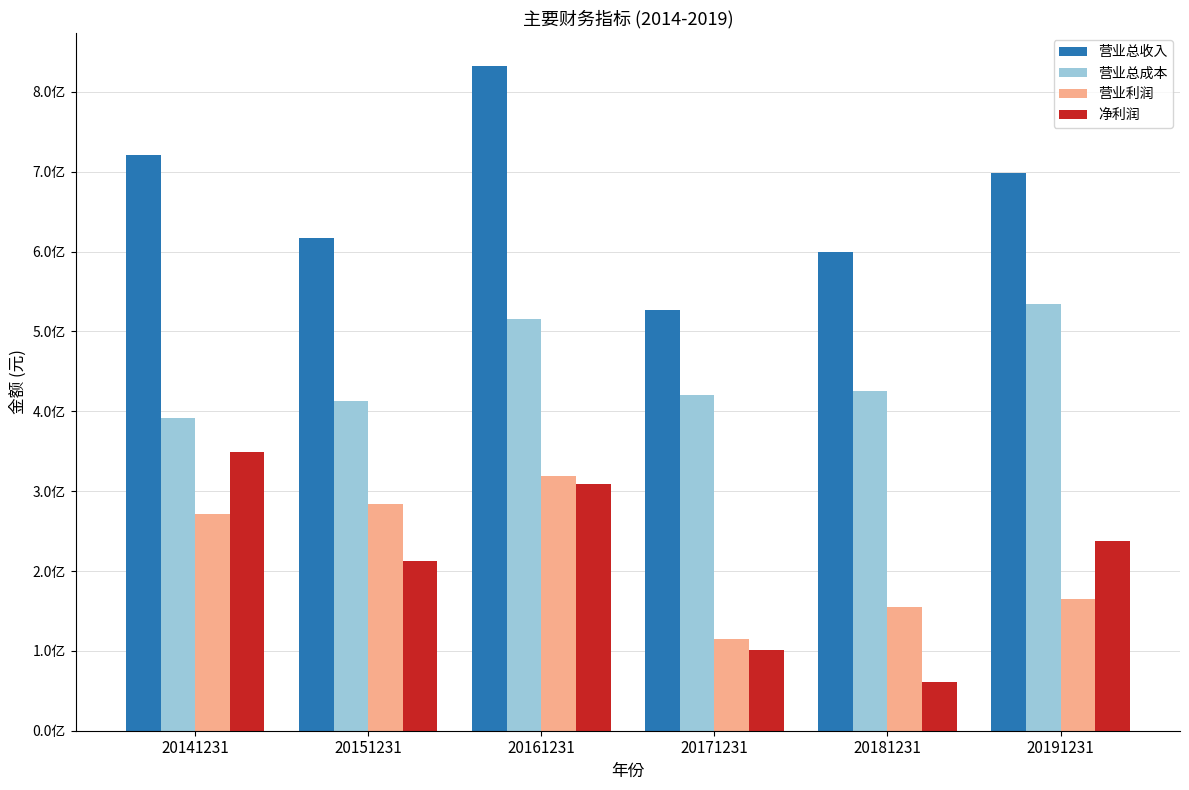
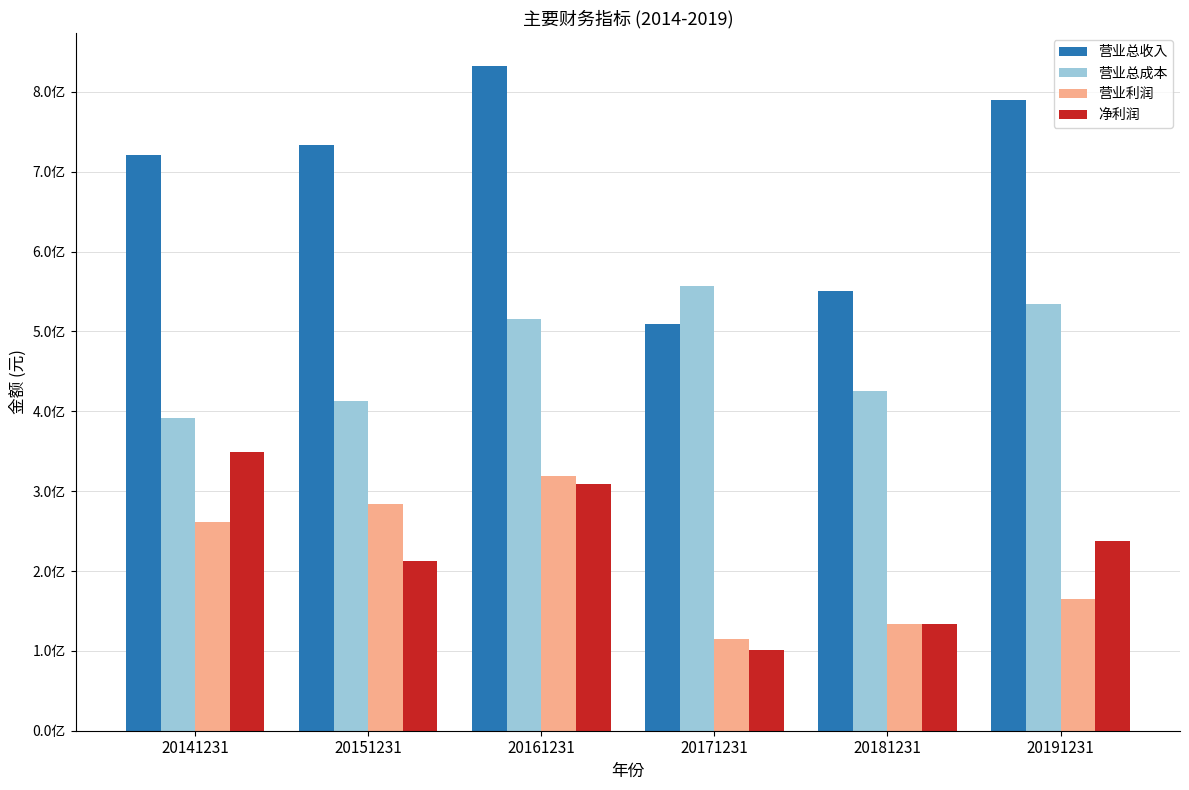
  {
    "营业总收入": {
      "20141231": "7.2亿",
-     "20151231": "6.2亿",
+     "20151231": "7.3亿",
      "20161231": "8.3亿",
-     "20171231": "5.3亿",
-     "20181231": "6.0亿",
-     "20191231": "7.0亿"
+     "20171231": "5.1亿",
+     "20181231": "5.5亿",
+     "20191231": "7.9亿"
    },
    "营业总成本": {
      "20141231": "3.9亿",
      "20151231": "4.1亿",
      "20161231": "5.2亿",
-     "20171231": "4.2亿",
+     "20171231": "5.6亿",
      "20181231": "4.3亿",
      "20191231": "5.3亿"
    },
    "营业利润": {
-     "20141231": "2.7亿",
+     "20141231": "2.6亿",
      "20151231": "2.8亿",
      "20161231": "3.2亿",
      "20171231": "1.2亿",
-     "20181231": "1.6亿",
+     "20181231": "1.3亿",
      "20191231": "1.6亿"
    },
    "净利润": {
      "20141231": "3.5亿",
      "20151231": "2.1亿",
      "20161231": "3.1亿",
      "20171231": "1.0亿",
-     "20181231": "0.6亿",
+     "20181231": "1.3亿",
      "20191231": "2.4亿"
    }
  }
